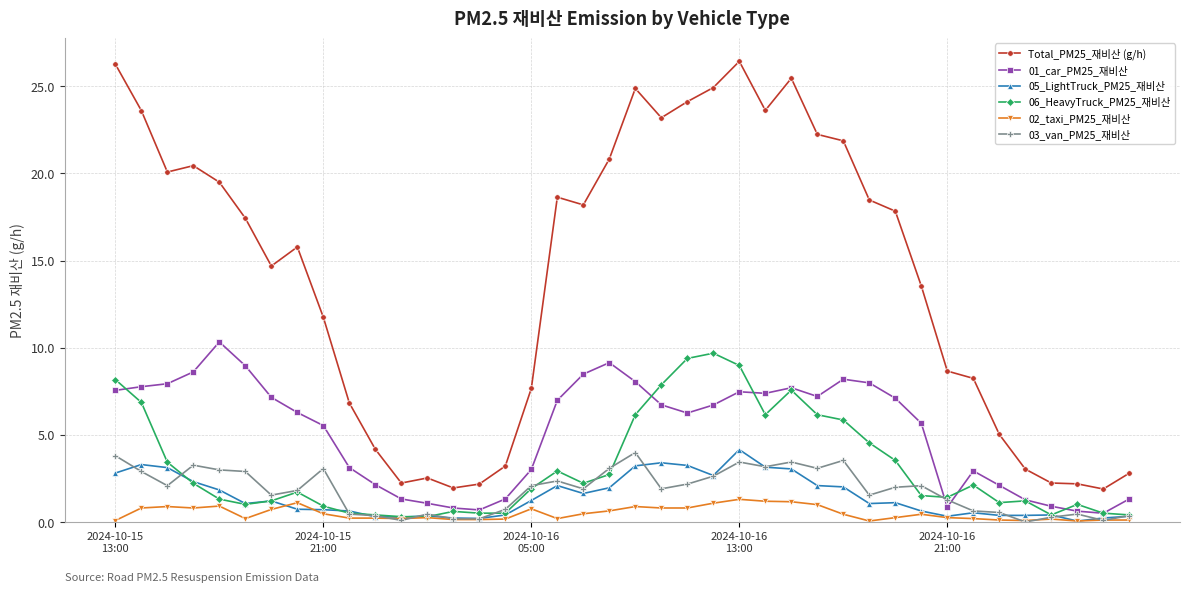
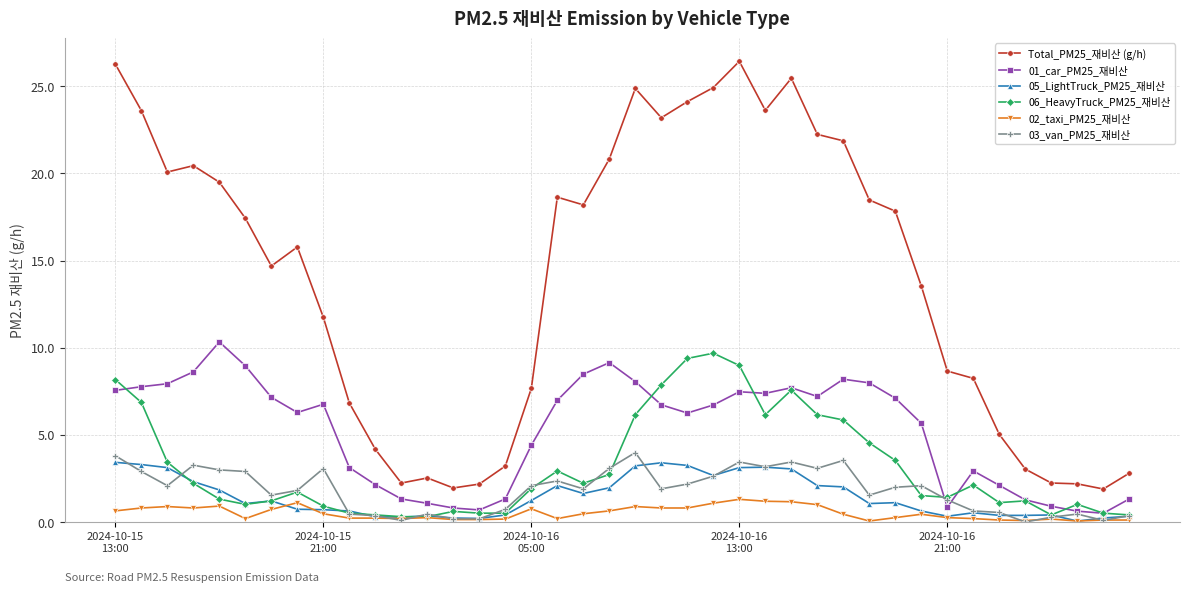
  {
    "Total_PM25_재비산 (g/h)": {
      "2024-10-15 13:00": 26.3,
      "2024-10-15 21:00": 11.7,
      "2024-10-16 05:00": 7.7,
      "2024-10-16 13:00": 26.4,
      "2024-10-16 21:00": 8.7
    },
    "01_car_PM25_재비산": {
      "2024-10-15 13:00": 7.5,
-     "2024-10-15 21:00": 5.5,
-     "2024-10-16 05:00": 3.0,
+     "2024-10-15 21:00": 6.8,
+     "2024-10-16 05:00": 4.4,
      "2024-10-16 13:00": 7.5,
      "2024-10-16 21:00": 0.8
    },
    "05_LightTruck_PM25_재비산": {
-     "2024-10-15 13:00": 2.8,
+     "2024-10-15 13:00": 3.4,
      "2024-10-15 21:00": 0.7,
      "2024-10-16 05:00": 1.2,
-     "2024-10-16 13:00": 4.1
+     "2024-10-16 13:00": 3.1
    },
    "06_HeavyTruck_PM25_재비산": {
      "2024-10-15 13:00": 8.2,
      "2024-10-15 21:00": 0.9,
      "2024-10-16 05:00": 1.9,
      "2024-10-16 13:00": 9.0,
      "2024-10-16 21:00": 1.4
    },
    "02_taxi_PM25_재비산": {
-     "2024-10-15 13:00": 0.1,
+     "2024-10-15 13:00": 0.6,
      "2024-10-15 21:00": 0.5,
      "2024-10-16 05:00": 0.8,
      "2024-10-16 13:00": 1.3
    },
    "03_van_PM25_재비산": {
      "2024-10-15 13:00": 3.8,
      "2024-10-15 21:00": 3.1,
      "2024-10-16 05:00": 2.1,
      "2024-10-16 13:00": 3.4,
      "2024-10-16 21:00": 1.3
    }
  }
